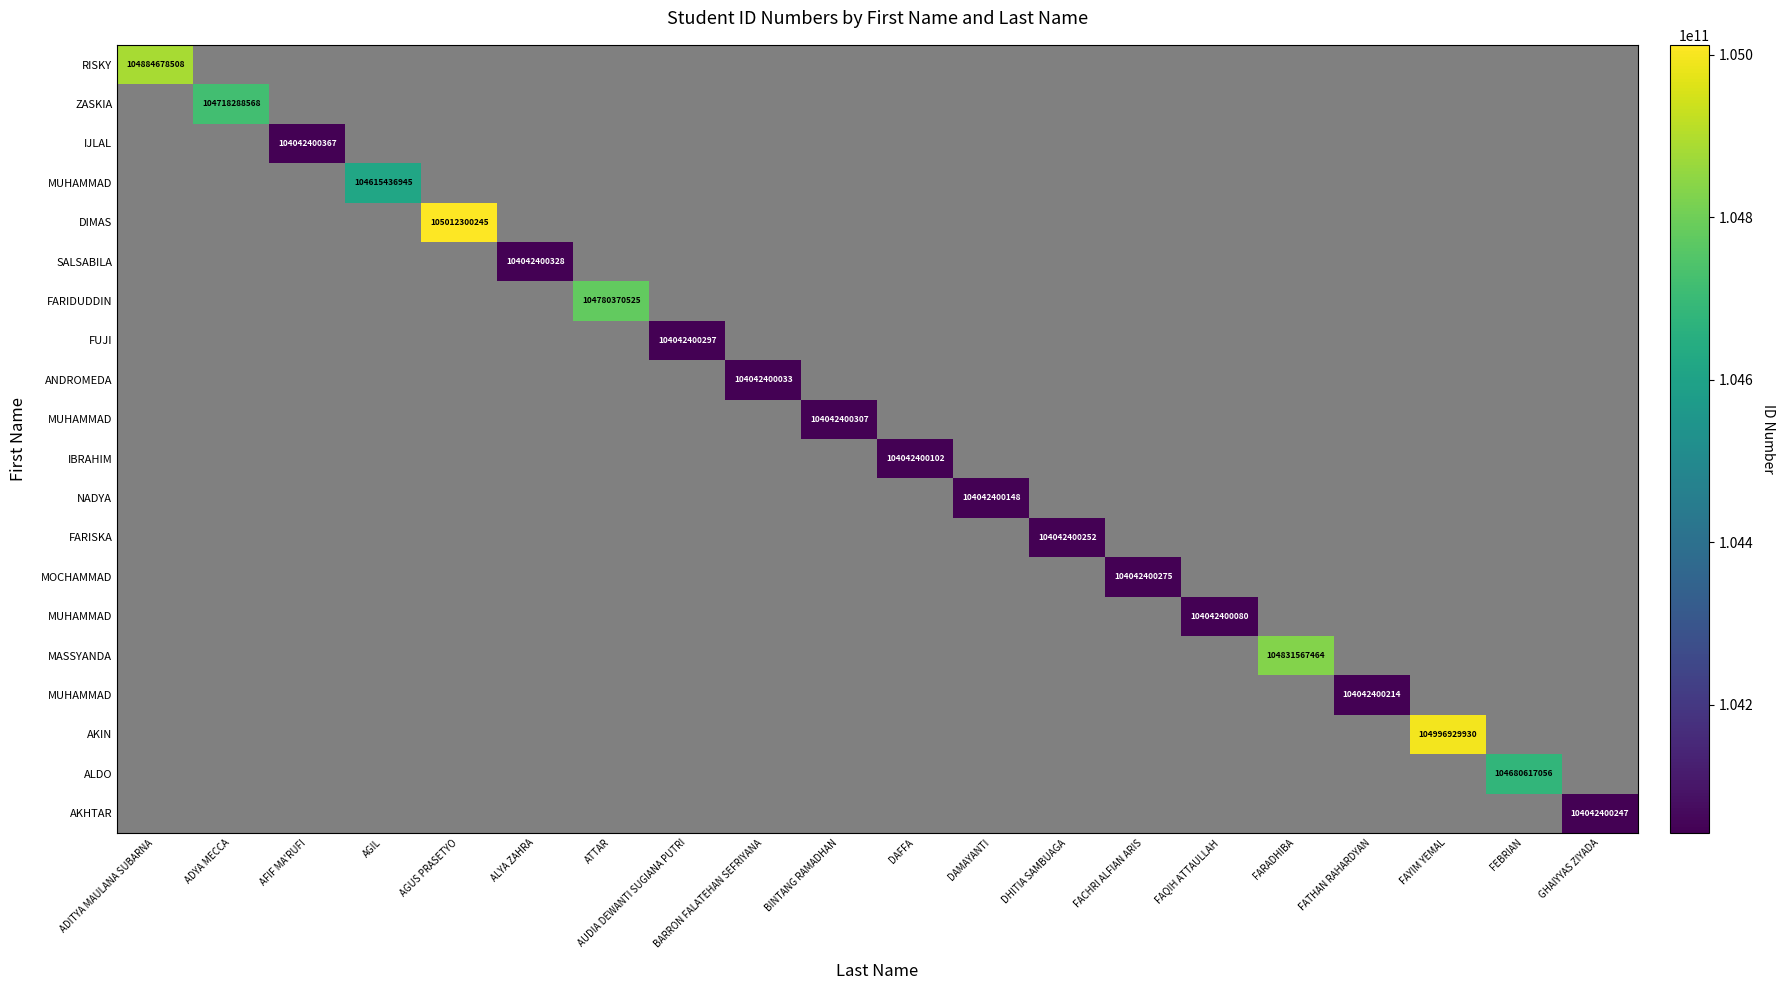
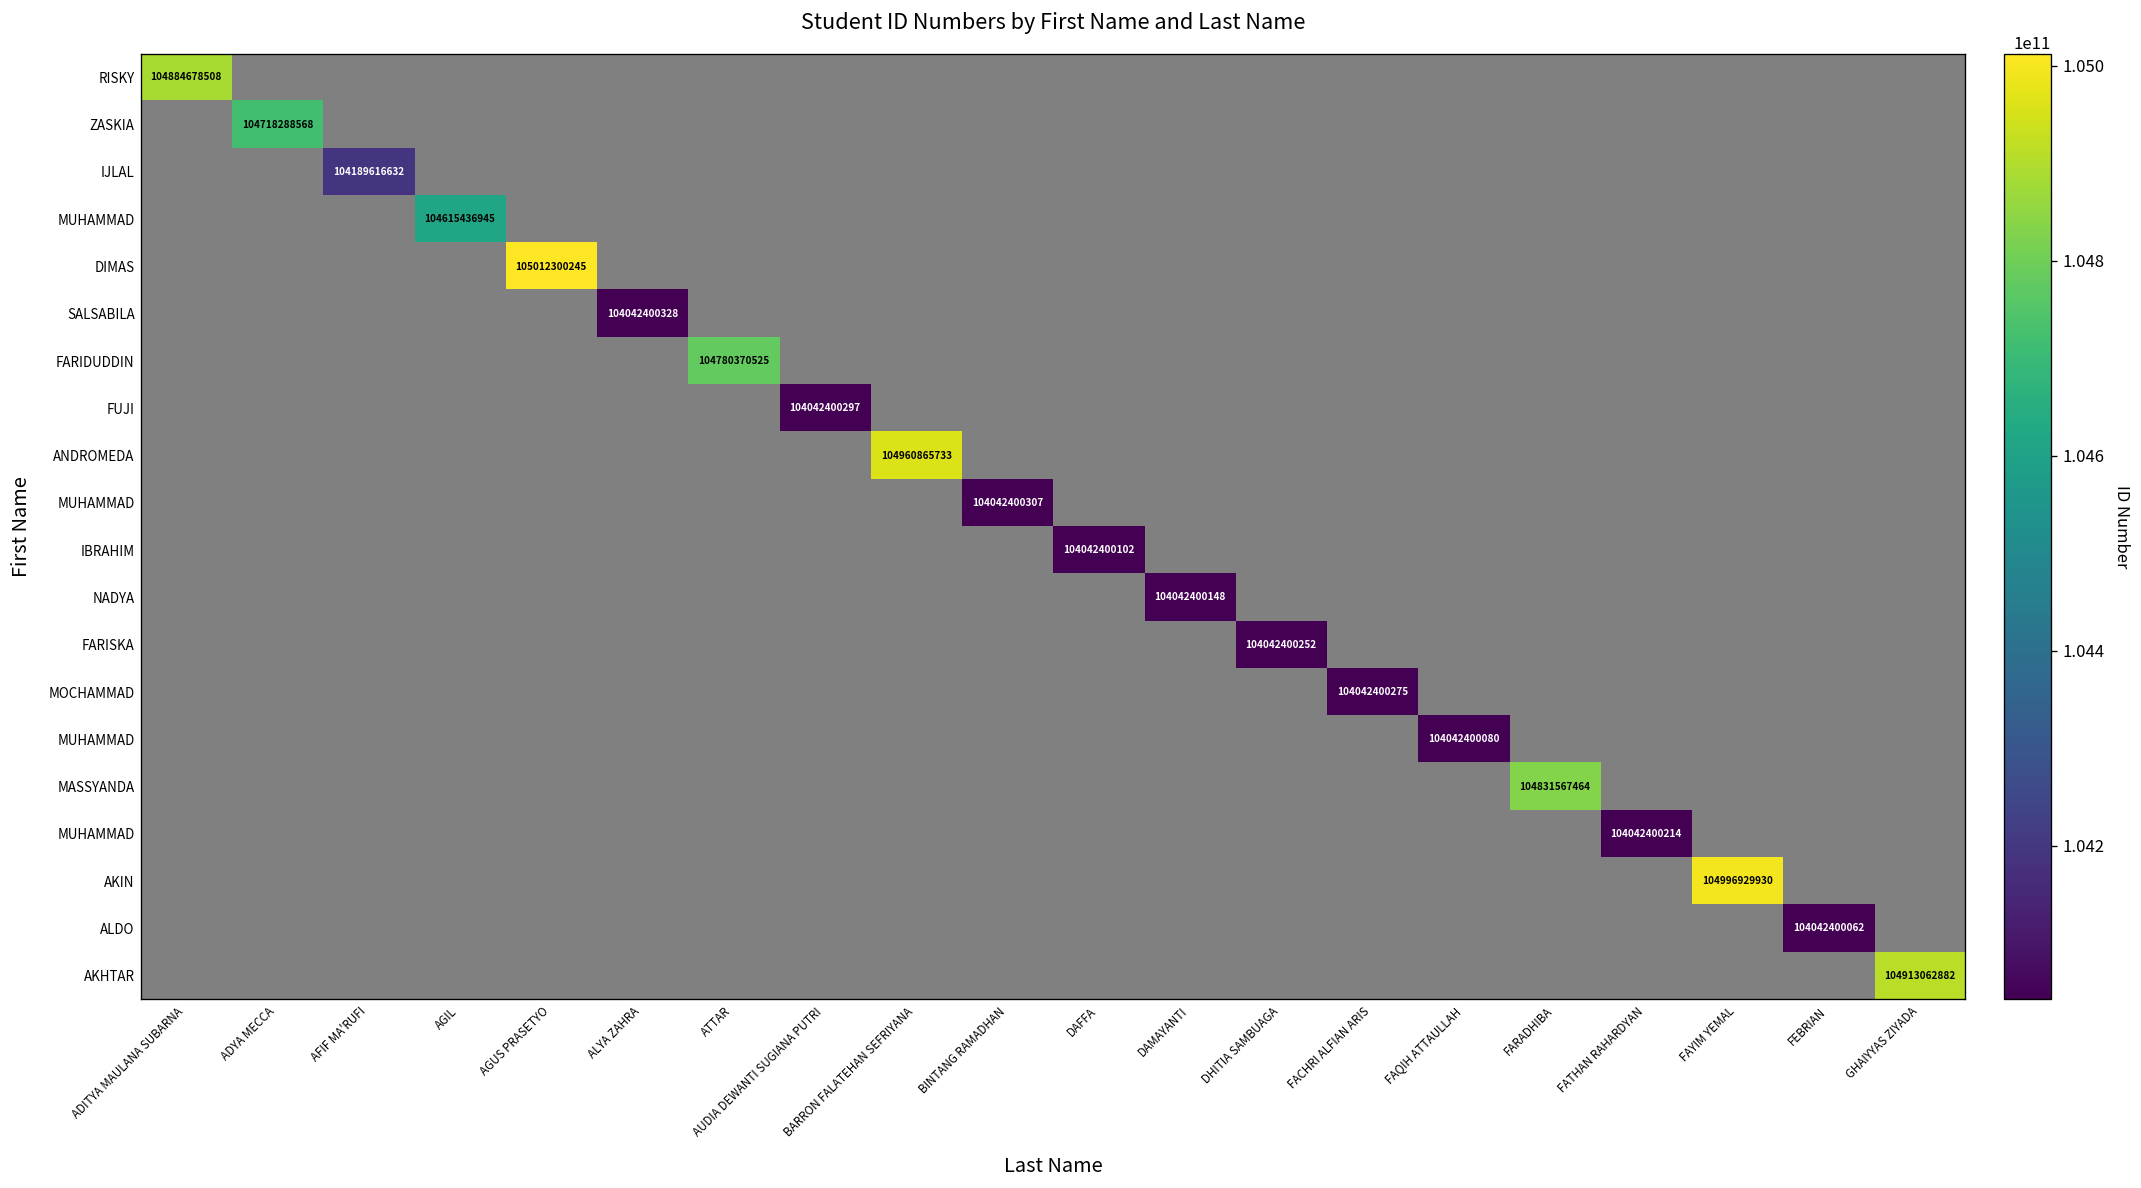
  {
    "RISKY": {
      "ADITYA MAULANA SUBARNA": 104884678508
    },
    "ZASKIA": {
      "ADYA MECCA": 104718288568
    },
    "IJLAL": {
-     "AFIF MA'RUFI": 104042400367
+     "AFIF MA'RUFI": 104189616632
    },
    "MUHAMMAD": {
      "AGIL": 104615436945,
      "BINTANG RAMADHAN": 104042400307,
      "FAQIH ATTAULLAH": 104042400080,
      "FATHAN RAHARDYAN": 104042400214
    },
    "DIMAS": {
      "AGUS PRASETYO": 105012300245
    },
    "SALSABILA": {
      "ALYA ZAHRA": 104042400328
    },
    "FARIDUDDIN": {
      "ATTAR": 104780370525
    },
    "FUJI": {
      "AUDIA DEWANTI SUGIANA PUTRI": 104042400297
    },
    "ANDROMEDA": {
-     "BARRON FALATEHAN SEFRIYANA": 104042400033
+     "BARRON FALATEHAN SEFRIYANA": 104960865733
    },
    "IBRAHIM": {
      "DAFFA": 104042400102
    },
    "NADYA": {
      "DAMAYANTI": 104042400148
    },
    "FARISKA": {
      "DHITIA SAMBUAGA": 104042400252
    },
    "MOCHAMMAD": {
      "FACHRI ALFIAN ARIS": 104042400275
    },
    "MASSYANDA": {
      "FARADHIBA": 104831567464
    },
    "AKIN": {
      "FAYIM YEMAL": 104996929930
    },
    "ALDO": {
-     "FEBRIAN": 104680617056
+     "FEBRIAN": 104042400062
    },
    "AKHTAR": {
-     "GHAIYYAS ZIYADA": 104042400247
+     "GHAIYYAS ZIYADA": 104913062882
    }
  }
